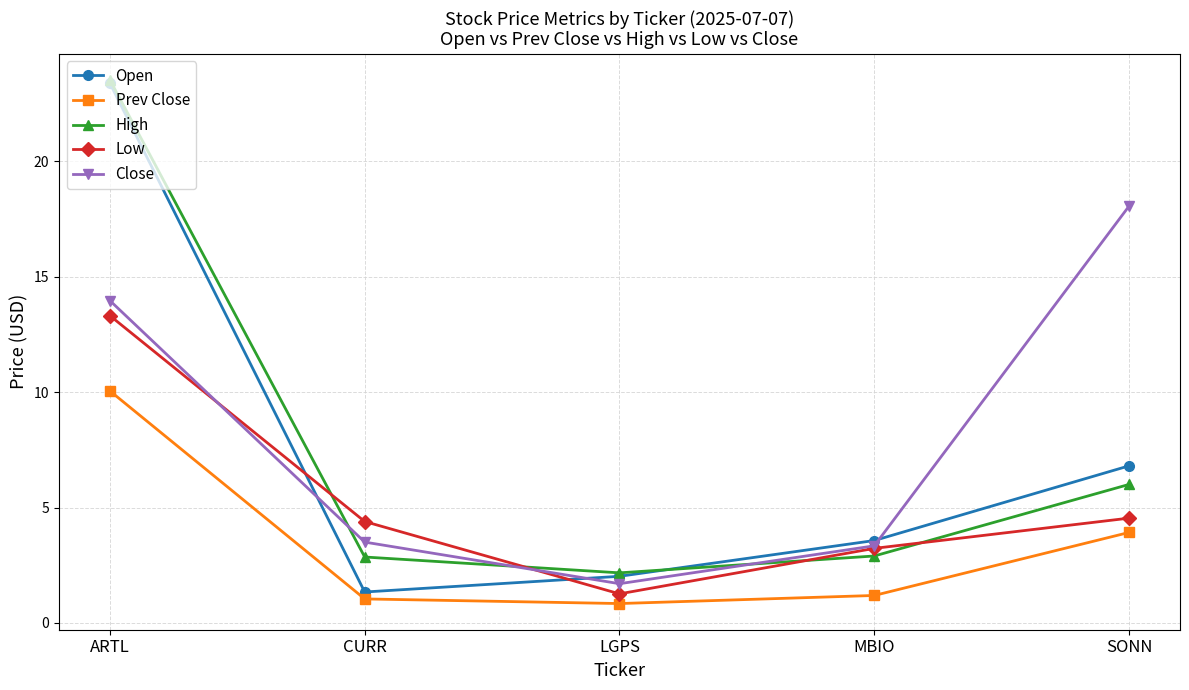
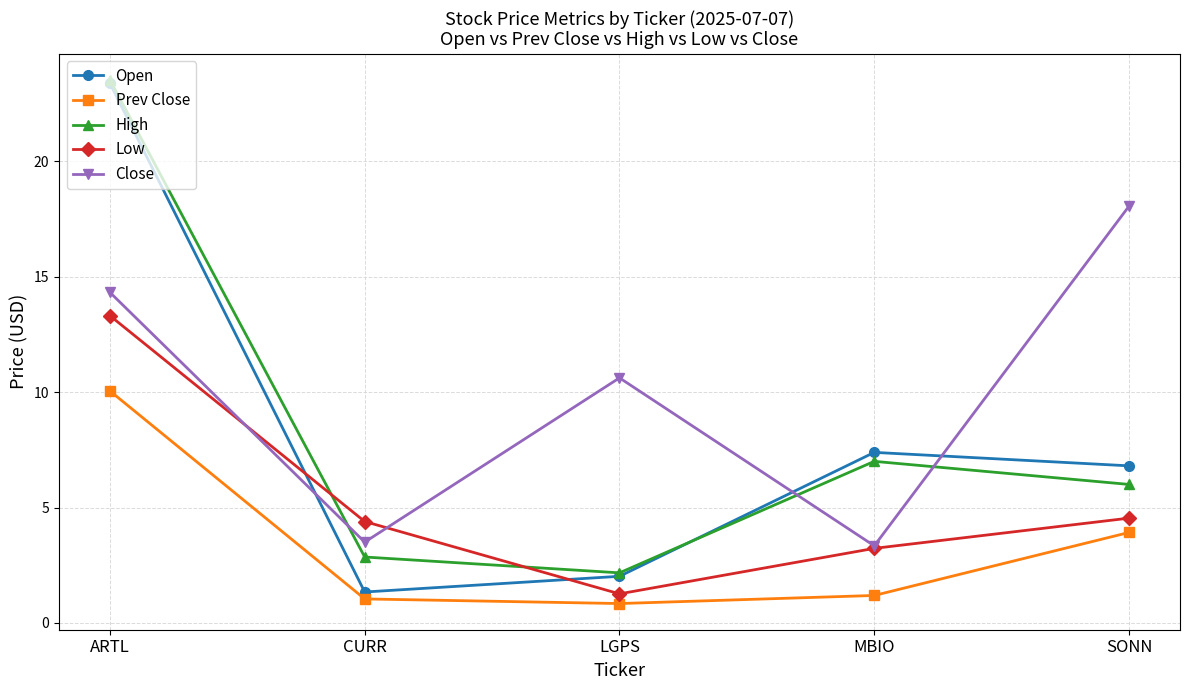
  {
    "Open": {
      "CURR": 1.3,
      "LGPS": 2.0,
-     "MBIO": 3.6,
+     "MBIO": 7.4,
      "SONN": 6.8
    },
    "Prev Close": {
      "ARTL": 10.1,
      "CURR": 1.0,
      "LGPS": 0.8,
      "MBIO": 1.2,
      "SONN": 3.9
    },
    "High": {
      "CURR": 2.9,
      "LGPS": 2.2,
-     "MBIO": 2.9,
+     "MBIO": 7.0,
      "SONN": 6.0
    },
    "Low": {
      "ARTL": 13.3,
      "CURR": 4.4,
      "LGPS": 1.3,
      "MBIO": 3.2,
      "SONN": 4.5
    },
    "Close": {
-     "ARTL": 14.0,
+     "ARTL": 14.3,
      "CURR": 3.5,
-     "LGPS": 1.7,
+     "LGPS": 10.6,
      "MBIO": 3.3,
      "SONN": 18.1
    }
  }
